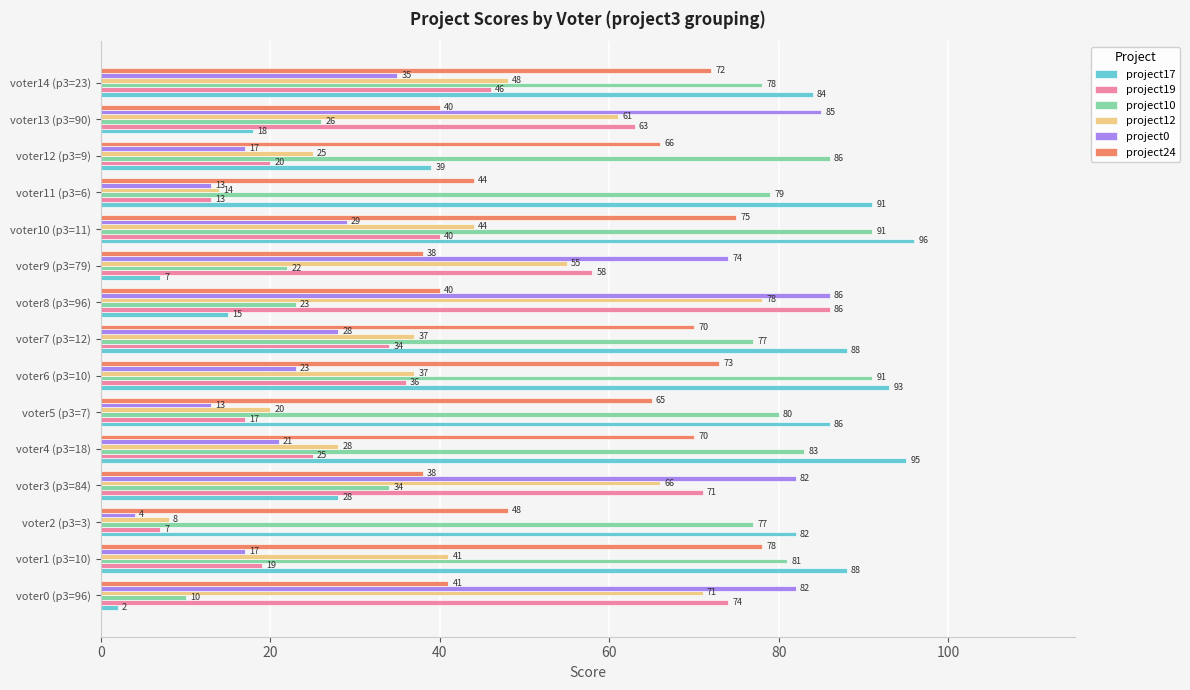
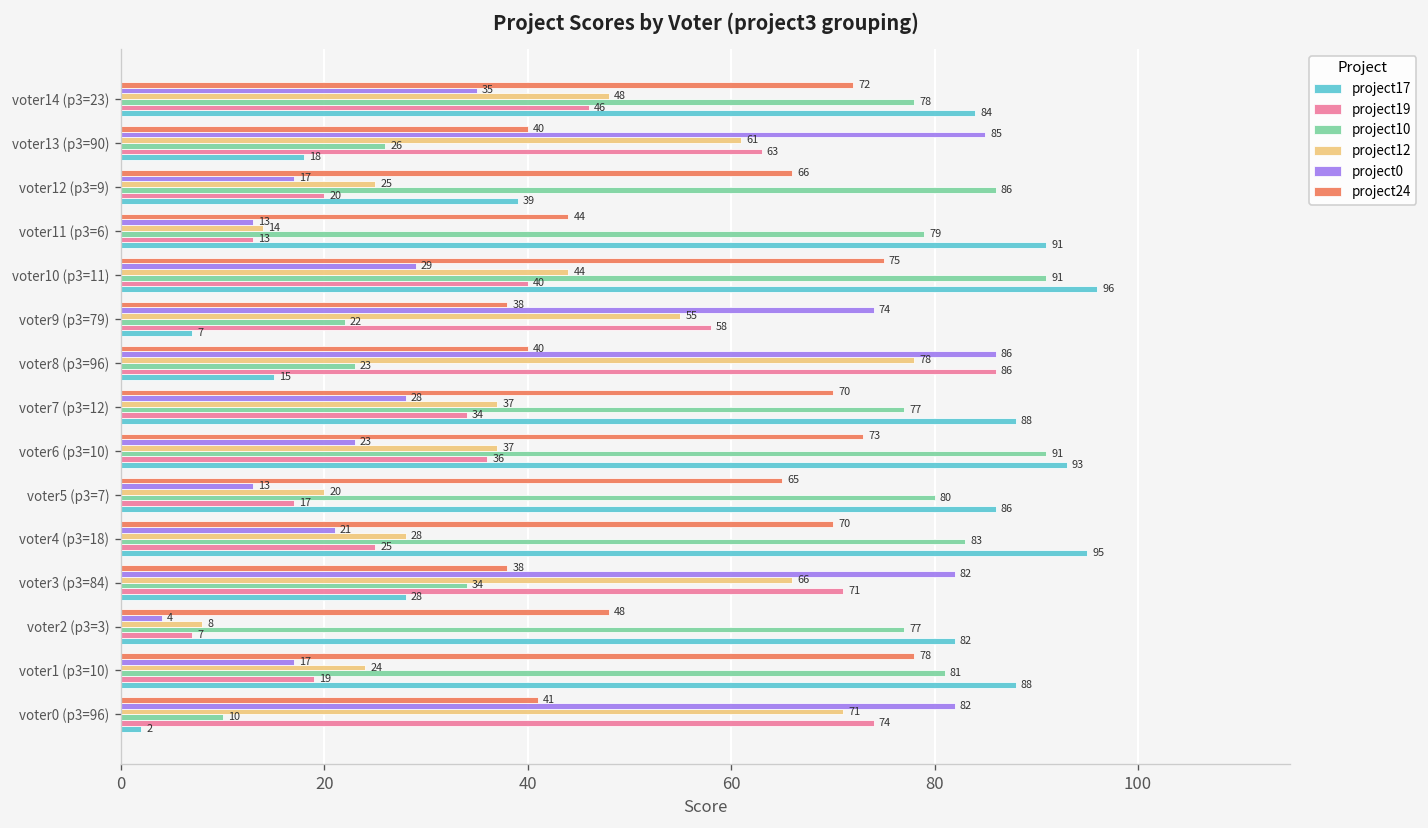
  {
    "project17": {
      "voter14 (p3=23)": 84,
      "voter13 (p3=90)": 18,
      "voter12 (p3=9)": 39,
      "voter11 (p3=6)": 91,
      "voter10 (p3=11)": 96,
      "voter9 (p3=79)": 7,
      "voter8 (p3=96)": 15,
      "voter7 (p3=12)": 88,
      "voter6 (p3=10)": 93,
      "voter5 (p3=7)": 86,
      "voter4 (p3=18)": 95,
      "voter3 (p3=84)": 28,
      "voter2 (p3=3)": 82,
      "voter1 (p3=10)": 88,
      "voter0 (p3=96)": 2
    },
    "project19": {
      "voter14 (p3=23)": 46,
      "voter13 (p3=90)": 63,
      "voter12 (p3=9)": 20,
      "voter11 (p3=6)": 13,
      "voter10 (p3=11)": 40,
      "voter9 (p3=79)": 58,
      "voter8 (p3=96)": 86,
      "voter7 (p3=12)": 34,
      "voter6 (p3=10)": 36,
      "voter5 (p3=7)": 17,
      "voter4 (p3=18)": 25,
      "voter3 (p3=84)": 71,
      "voter2 (p3=3)": 7,
      "voter1 (p3=10)": 19,
      "voter0 (p3=96)": 74
    },
    "project10": {
      "voter14 (p3=23)": 78,
      "voter13 (p3=90)": 26,
      "voter12 (p3=9)": 86,
      "voter11 (p3=6)": 79,
      "voter10 (p3=11)": 91,
      "voter9 (p3=79)": 22,
      "voter8 (p3=96)": 23,
      "voter7 (p3=12)": 77,
      "voter6 (p3=10)": 91,
      "voter5 (p3=7)": 80,
      "voter4 (p3=18)": 83,
      "voter3 (p3=84)": 34,
      "voter2 (p3=3)": 77,
      "voter1 (p3=10)": 81,
      "voter0 (p3=96)": 10
    },
    "project12": {
      "voter14 (p3=23)": 48,
      "voter13 (p3=90)": 61,
      "voter12 (p3=9)": 25,
      "voter11 (p3=6)": 14,
      "voter10 (p3=11)": 44,
      "voter9 (p3=79)": 55,
      "voter8 (p3=96)": 78,
      "voter7 (p3=12)": 37,
      "voter6 (p3=10)": 37,
      "voter5 (p3=7)": 20,
      "voter4 (p3=18)": 28,
      "voter3 (p3=84)": 66,
      "voter2 (p3=3)": 8,
-     "voter1 (p3=10)": 41,
+     "voter1 (p3=10)": 24,
      "voter0 (p3=96)": 71
    },
    "project0": {
      "voter14 (p3=23)": 35,
      "voter13 (p3=90)": 85,
      "voter12 (p3=9)": 17,
      "voter11 (p3=6)": 13,
      "voter10 (p3=11)": 29,
      "voter9 (p3=79)": 74,
      "voter8 (p3=96)": 86,
      "voter7 (p3=12)": 28,
      "voter6 (p3=10)": 23,
      "voter5 (p3=7)": 13,
      "voter4 (p3=18)": 21,
      "voter3 (p3=84)": 82,
      "voter2 (p3=3)": 4,
      "voter1 (p3=10)": 17,
      "voter0 (p3=96)": 82
    },
    "project24": {
      "voter14 (p3=23)": 72,
      "voter13 (p3=90)": 40,
      "voter12 (p3=9)": 66,
      "voter11 (p3=6)": 44,
      "voter10 (p3=11)": 75,
      "voter9 (p3=79)": 38,
      "voter8 (p3=96)": 40,
      "voter7 (p3=12)": 70,
      "voter6 (p3=10)": 73,
      "voter5 (p3=7)": 65,
      "voter4 (p3=18)": 70,
      "voter3 (p3=84)": 38,
      "voter2 (p3=3)": 48,
      "voter1 (p3=10)": 78,
      "voter0 (p3=96)": 41
    }
  }
